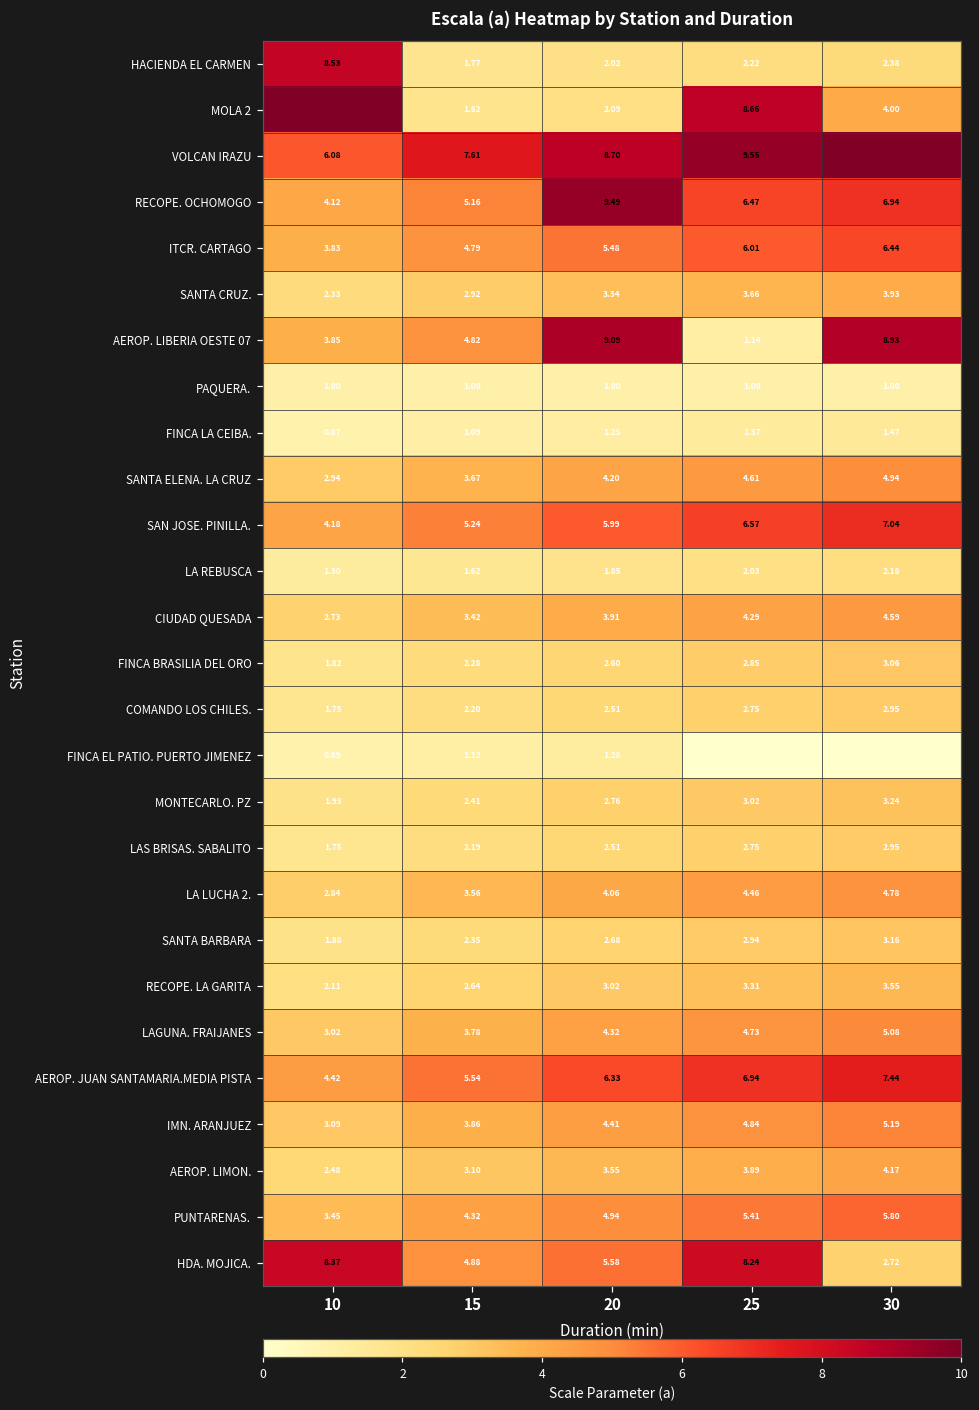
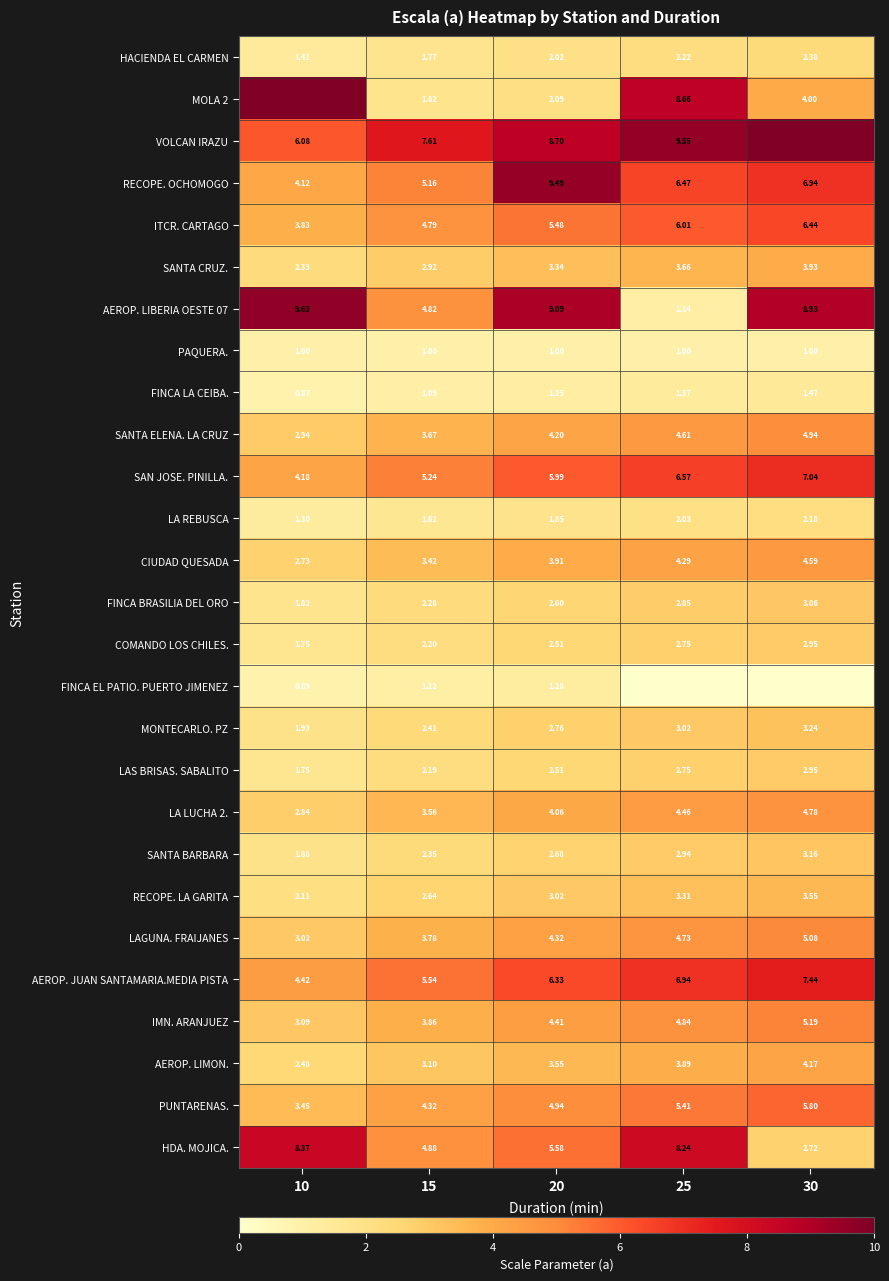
  {
    "HACIENDA EL CARMEN": {
-     "10": 8.53,
+     "10": 1.41,
      "15": 1.77,
      "20": 2.02,
      "25": 2.22,
      "30": 2.38
    },
    "MOLA 2": {
      "15": 1.82,
      "20": 2.09,
      "25": 8.66,
      "30": 4.00
    },
    "VOLCAN IRAZU": {
      "10": 6.08,
      "15": 7.61,
      "20": 8.70,
      "25": 9.55
    },
    "RECOPE. OCHOMOGO": {
      "10": 4.12,
      "15": 5.16,
      "20": 9.49,
      "25": 6.47,
      "30": 6.94
    },
    "ITCR. CARTAGO": {
      "10": 3.83,
      "15": 4.79,
      "20": 5.48,
      "25": 6.01,
      "30": 6.44
    },
    "SANTA CRUZ.": {
      "10": 2.33,
      "15": 2.92,
      "20": 3.34,
      "25": 3.66,
      "30": 3.93
    },
    "AEROP. LIBERIA OESTE 07": {
-     "10": 3.85,
+     "10": 9.63,
      "15": 4.82,
      "20": 9.09,
      "25": 1.14,
      "30": 8.93
    },
    "PAQUERA.": {
      "10": 1.00,
      "15": 1.00,
      "20": 1.00,
      "25": 1.00,
      "30": 1.00
    },
    "FINCA LA CEIBA.": {
      "10": 0.87,
      "15": 1.09,
      "20": 1.25,
      "25": 1.37,
      "30": 1.47
    },
    "SANTA ELENA. LA CRUZ": {
      "10": 2.94,
      "15": 3.67,
      "20": 4.20,
      "25": 4.61,
      "30": 4.94
    },
    "SAN JOSE. PINILLA.": {
      "10": 4.18,
      "15": 5.24,
      "20": 5.99,
      "25": 6.57,
      "30": 7.04
    },
    "LA REBUSCA": {
      "10": 1.30,
      "15": 1.62,
      "20": 1.85,
      "25": 2.03,
      "30": 2.18
    },
    "CIUDAD QUESADA": {
      "10": 2.73,
      "15": 3.42,
      "20": 3.91,
      "25": 4.29,
      "30": 4.59
    },
    "FINCA BRASILIA DEL ORO": {
      "10": 1.82,
      "15": 2.28,
      "20": 2.60,
      "25": 2.85,
      "30": 3.06
    },
    "COMANDO LOS CHILES.": {
      "10": 1.75,
      "15": 2.20,
      "20": 2.51,
      "25": 2.75,
      "30": 2.95
    },
    "FINCA EL PATIO. PUERTO JIMENEZ": {
      "10": 0.89,
      "15": 1.12,
      "20": 1.28
    },
    "MONTECARLO. PZ": {
      "10": 1.93,
      "15": 2.41,
      "20": 2.76,
      "25": 3.02,
      "30": 3.24
    },
    "LAS BRISAS. SABALITO": {
      "10": 1.75,
      "15": 2.19,
      "20": 2.51,
      "25": 2.75,
      "30": 2.95
    },
    "LA LUCHA 2.": {
      "10": 2.84,
      "15": 3.56,
      "20": 4.06,
      "25": 4.46,
      "30": 4.78
    },
    "SANTA BARBARA": {
      "10": 1.88,
      "15": 2.35,
      "20": 2.68,
      "25": 2.94,
      "30": 3.16
    },
    "RECOPE. LA GARITA": {
      "10": 2.11,
      "15": 2.64,
      "20": 3.02,
      "25": 3.31,
      "30": 3.55
    },
    "LAGUNA. FRAIJANES": {
      "10": 3.02,
      "15": 3.78,
      "20": 4.32,
      "25": 4.73,
      "30": 5.08
    },
    "AEROP. JUAN SANTAMARIA.MEDIA PISTA": {
      "10": 4.42,
      "15": 5.54,
      "20": 6.33,
      "25": 6.94,
      "30": 7.44
    },
    "IMN. ARANJUEZ": {
      "10": 3.09,
      "15": 3.86,
      "20": 4.41,
      "25": 4.84,
      "30": 5.19
    },
    "AEROP. LIMON.": {
      "10": 2.48,
      "15": 3.10,
      "20": 3.55,
      "25": 3.89,
      "30": 4.17
    },
    "PUNTARENAS.": {
      "10": 3.45,
      "15": 4.32,
      "20": 4.94,
      "25": 5.41,
      "30": 5.80
    },
    "HDA. MOJICA.": {
      "10": 8.37,
      "15": 4.88,
      "20": 5.58,
      "25": 8.24,
      "30": 2.72
    }
  }
